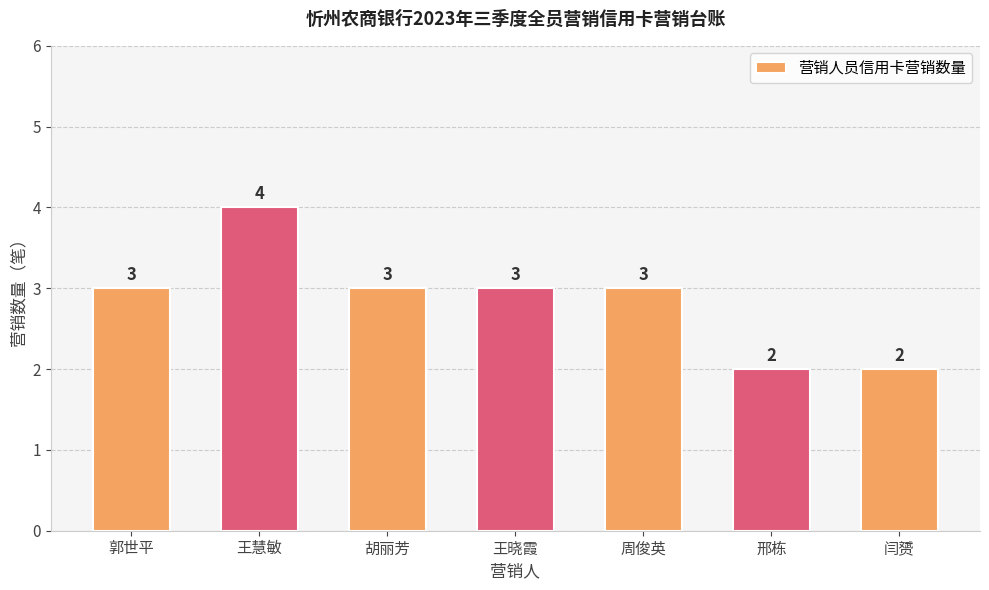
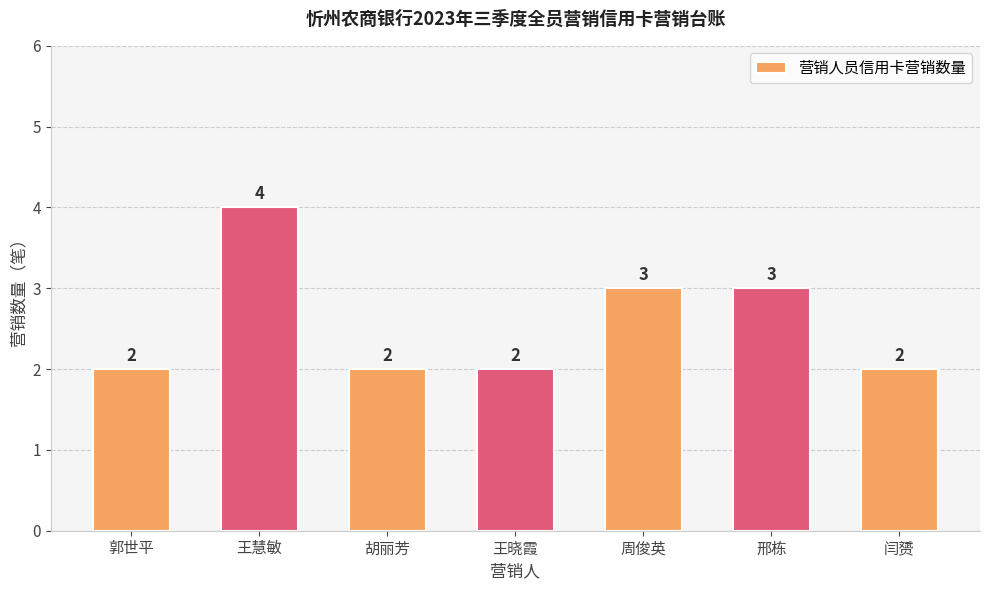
  {
-   "郭世平": 3,
+   "郭世平": 2,
    "王慧敏": 4,
-   "胡丽芳": 3,
-   "王晓霞": 3,
+   "胡丽芳": 2,
+   "王晓霞": 2,
    "周俊英": 3,
-   "邢栋": 2,
+   "邢栋": 3,
    "闫赟": 2
  }
